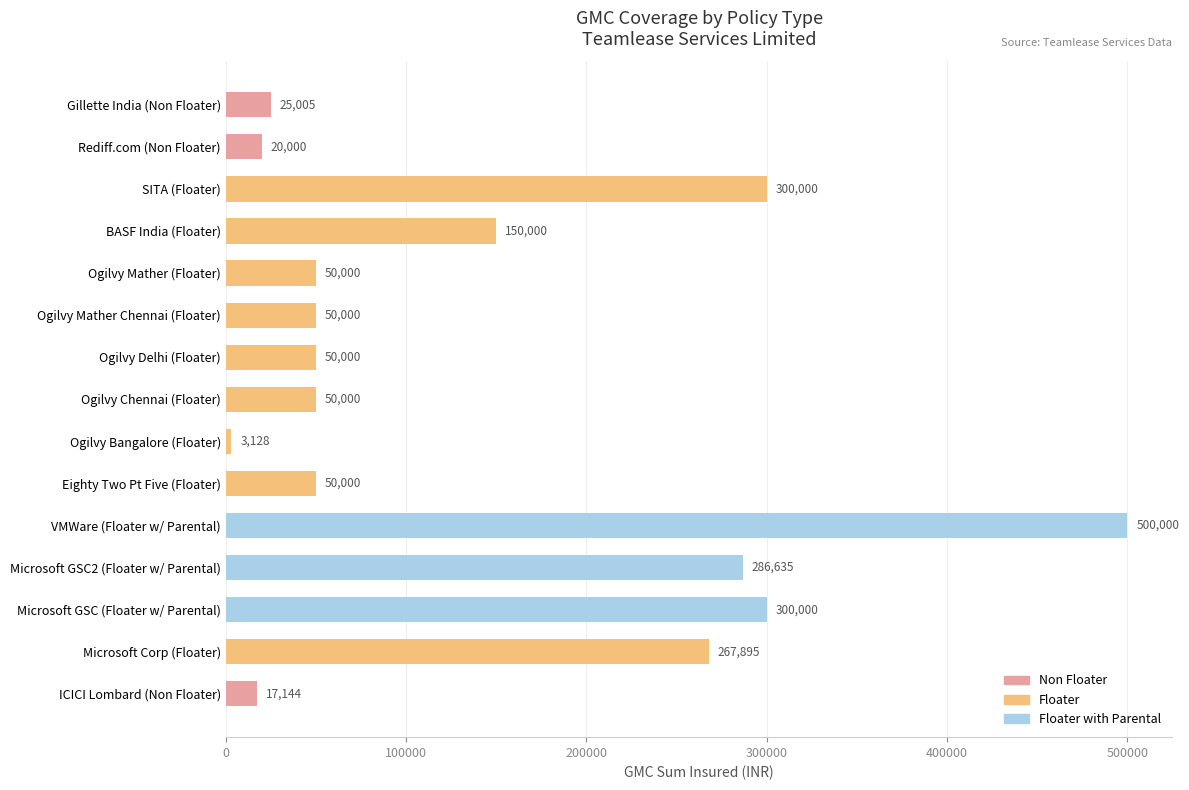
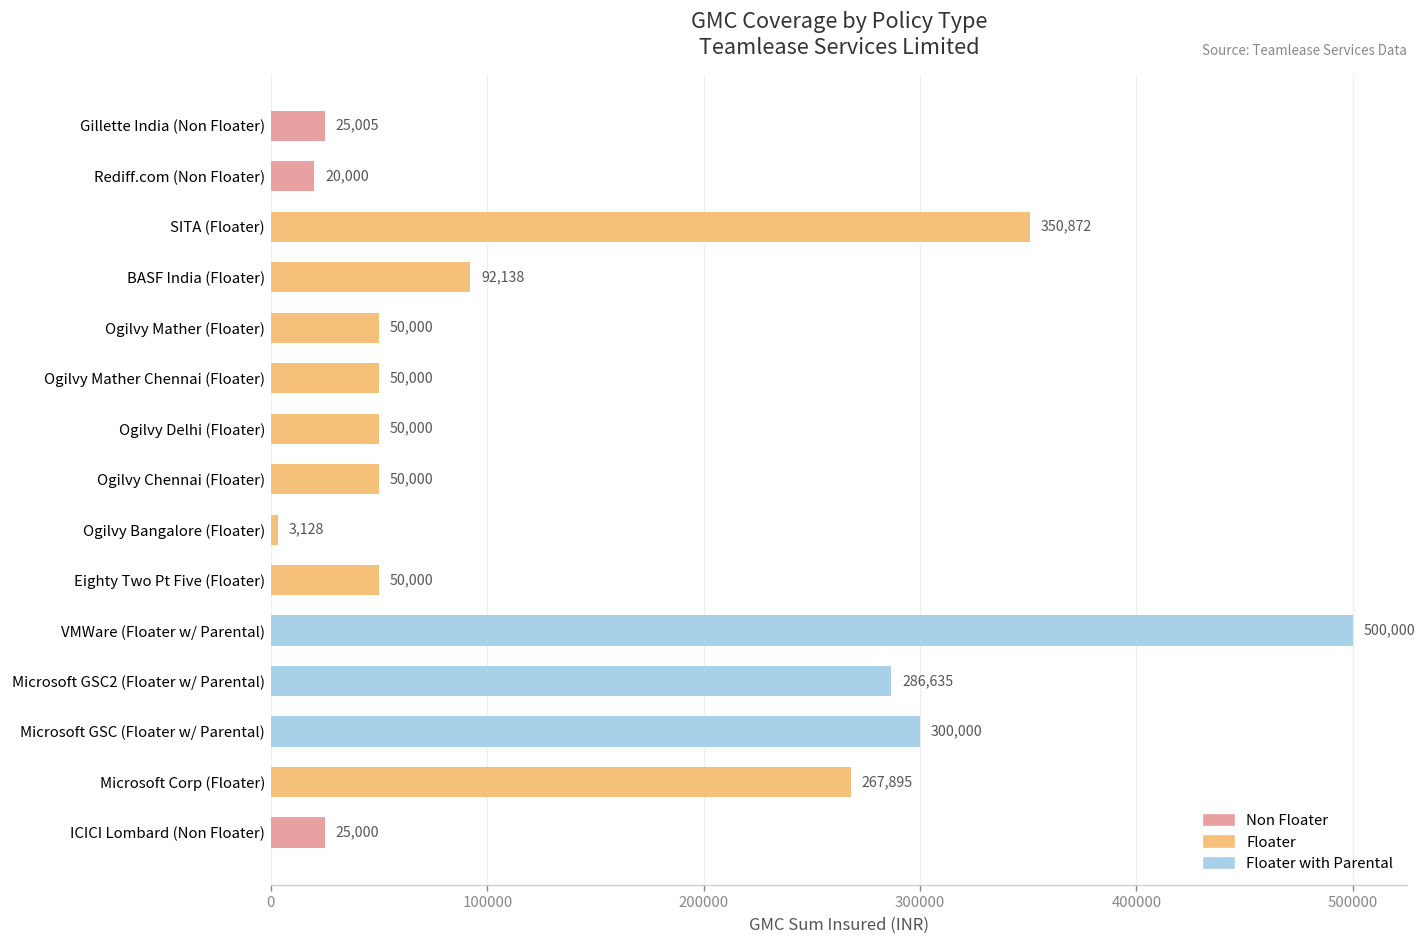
  {
    "Gillette India (Non Floater)": "25,005",
    "Rediff.com (Non Floater)": "20,000",
-   "SITA (Floater)": "300,000",
-   "BASF India (Floater)": "150,000",
+   "SITA (Floater)": "350,872",
+   "BASF India (Floater)": "92,138",
    "Ogilvy Mather (Floater)": "50,000",
    "Ogilvy Mather Chennai (Floater)": "50,000",
    "Ogilvy Delhi (Floater)": "50,000",
    "Ogilvy Chennai (Floater)": "50,000",
    "Ogilvy Bangalore (Floater)": "3,128",
    "Eighty Two Pt Five (Floater)": "50,000",
    "VMWare (Floater w/ Parental)": "500,000",
    "Microsoft GSC2 (Floater w/ Parental)": "286,635",
    "Microsoft GSC (Floater w/ Parental)": "300,000",
    "Microsoft Corp (Floater)": "267,895",
-   "ICICI Lombard (Non Floater)": "17,144"
+   "ICICI Lombard (Non Floater)": "25,000"
  }
